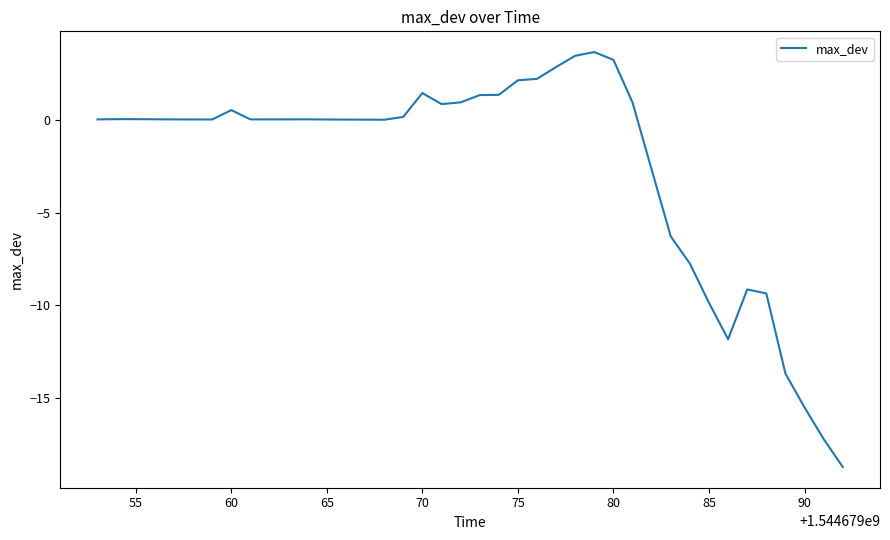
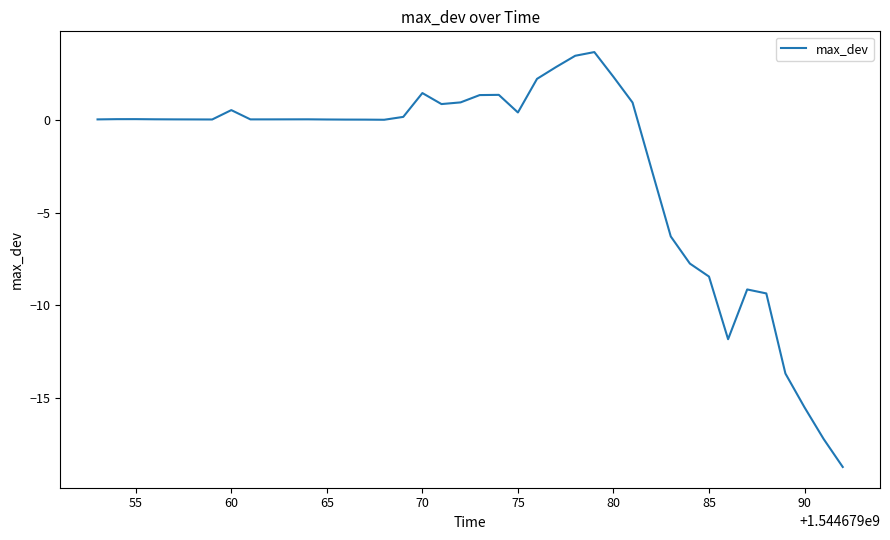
  {
    "55": 0.0,
    "60": 0.5,
    "65": 0.0,
    "70": 1.5,
-   "75": 2.1,
-   "80": 3.2,
-   "85": -9.9,
+   "75": 0.4,
+   "80": 2.3,
+   "85": -8.5,
    "90": -15.5
  }
